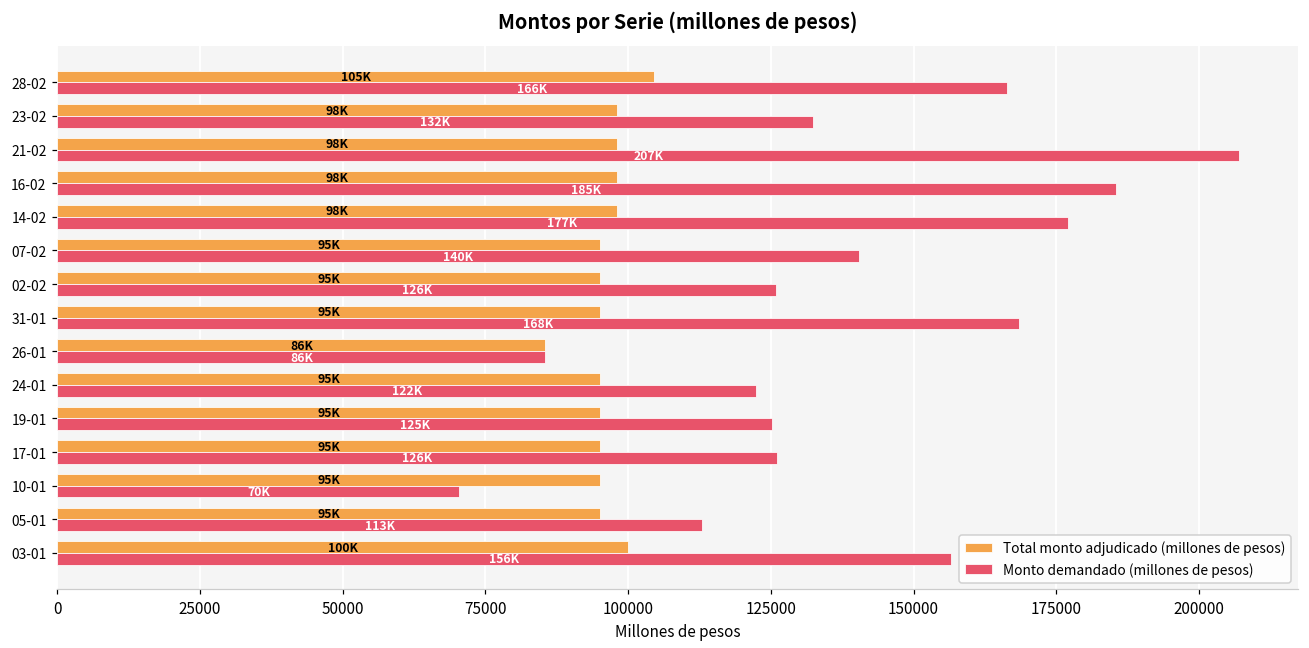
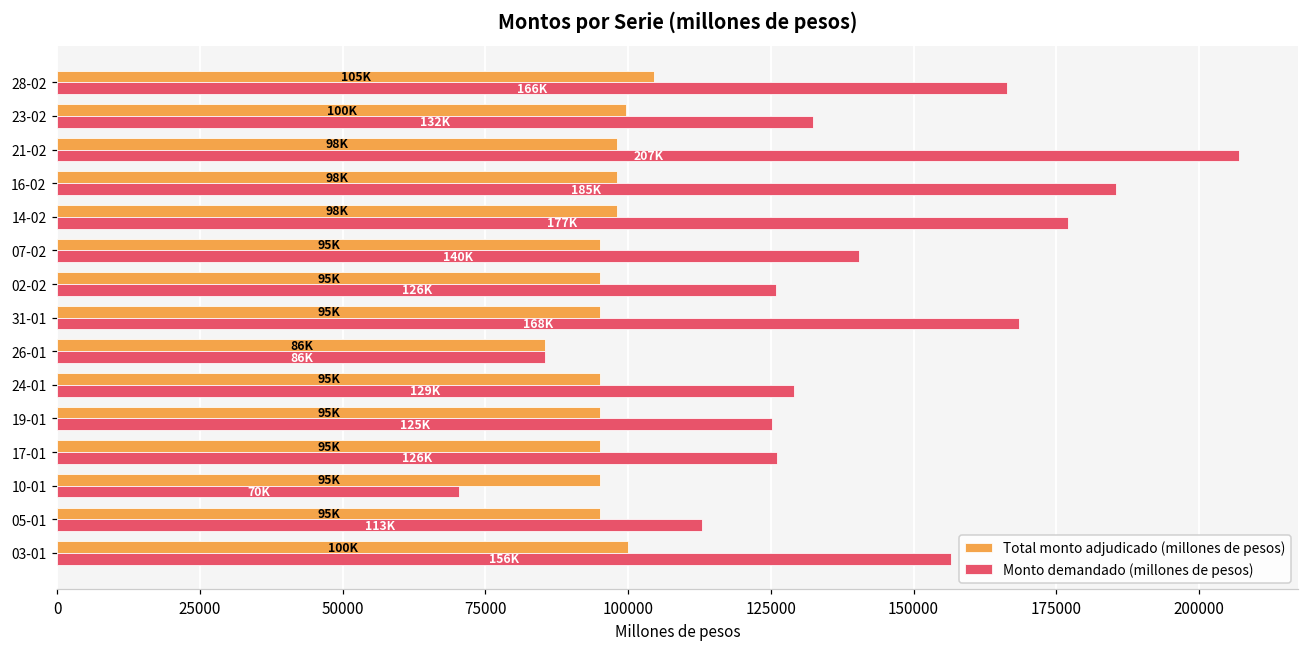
  {
    "Total monto adjudicado (millones de pesos)": {
      "28-02": "105K",
-     "23-02": "98K",
+     "23-02": "100K",
      "21-02": "98K",
      "16-02": "98K",
      "14-02": "98K",
      "07-02": "95K",
      "02-02": "95K",
      "31-01": "95K",
      "24-01": "95K",
      "19-01": "95K",
      "17-01": "95K",
      "10-01": "95K",
      "05-01": "95K",
      "03-01": "100K"
    },
    "Monto demandado (millones de pesos)": {
      "28-02": "166K",
      "23-02": "132K",
      "21-02": "207K",
      "16-02": "185K",
      "14-02": "177K",
      "07-02": "140K",
      "02-02": "126K",
      "31-01": "168K",
-     "24-01": "122K",
+     "24-01": "129K",
      "19-01": "125K",
      "17-01": "126K",
      "10-01": "70K",
      "05-01": "113K",
      "03-01": "156K"
    }
  }
